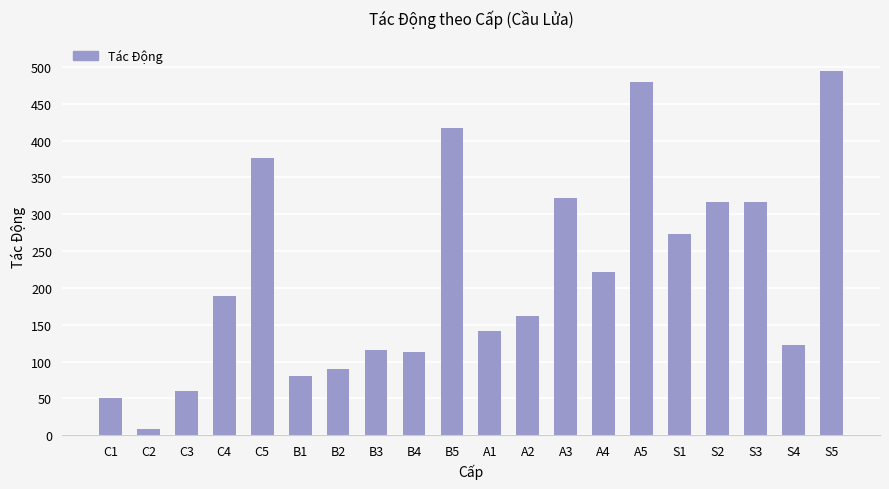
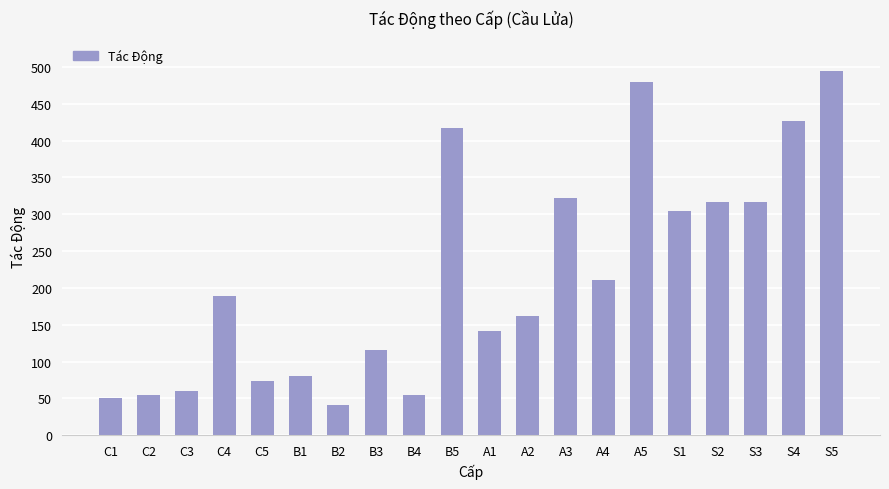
  {
    "C1": 50,
-   "C2": 10,
+   "C2": 60,
    "C3": 60,
    "C4": 190,
-   "C5": 380,
+   "C5": 70,
    "B1": 80,
-   "B2": 90,
+   "B2": 40,
    "B3": 120,
-   "B4": 110,
+   "B4": 60,
    "B5": 420,
    "A1": 140,
    "A2": 160,
    "A3": 320,
-   "A4": 220,
+   "A4": 210,
    "A5": 480,
-   "S1": 270,
+   "S1": 300,
    "S2": 320,
    "S3": 320,
-   "S4": 120,
+   "S4": 430,
    "S5": 490
  }
